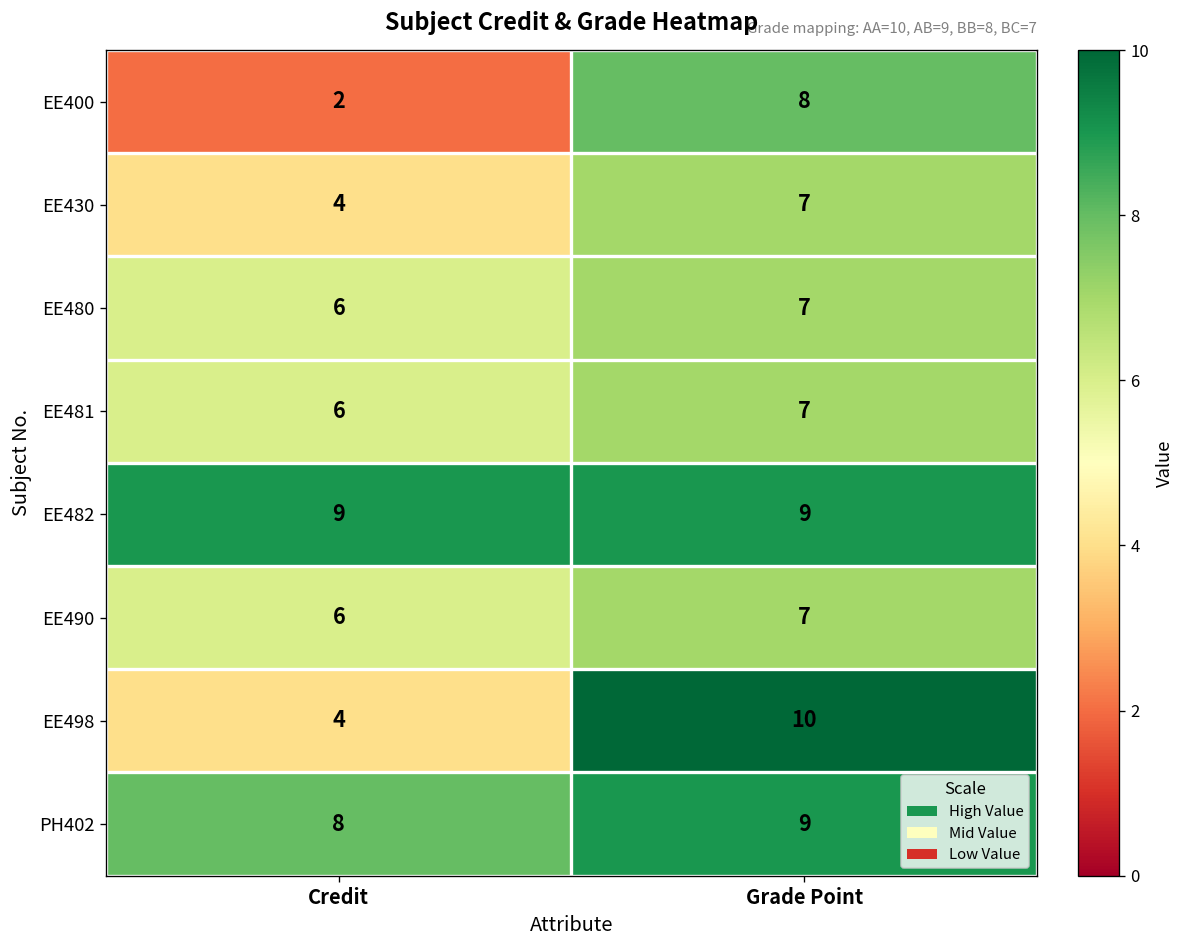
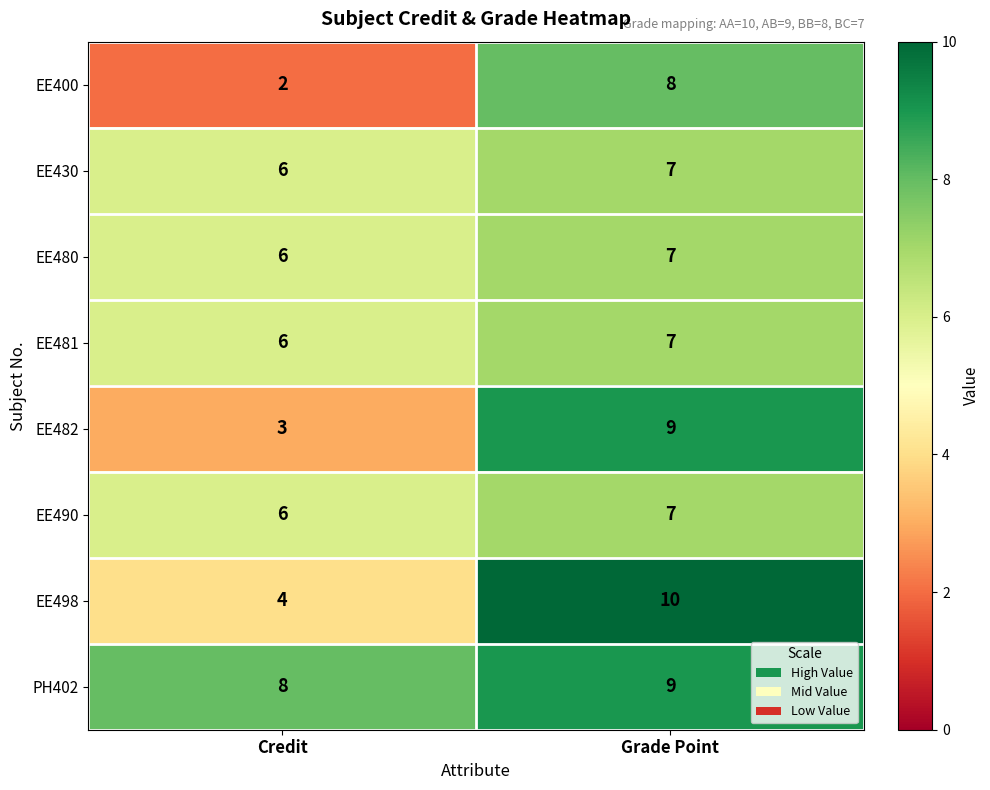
  {
    "EE400": {
      "Credit": 2,
      "Grade Point": 8
    },
    "EE430": {
-     "Credit": 4,
+     "Credit": 6,
      "Grade Point": 7
    },
    "EE480": {
      "Credit": 6,
      "Grade Point": 7
    },
    "EE481": {
      "Credit": 6,
      "Grade Point": 7
    },
    "EE482": {
-     "Credit": 9,
+     "Credit": 3,
      "Grade Point": 9
    },
    "EE490": {
      "Credit": 6,
      "Grade Point": 7
    },
    "EE498": {
      "Credit": 4,
      "Grade Point": 10
    },
    "PH402": {
      "Credit": 8,
      "Grade Point": 9
    }
  }
